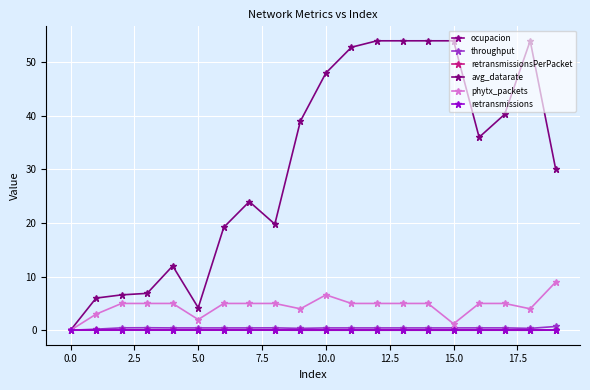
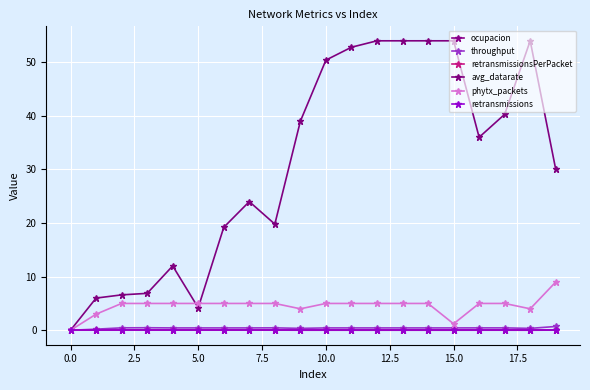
  {
    "avg_datarate": {
      "5.0": 4,
-     "10.0": 48
+     "10.0": 50
    },
    "phytx_packets": {
-     "5.0": 2,
-     "10.0": 7,
+     "5.0": 5,
+     "10.0": 5,
      "15.0": 1
    }
  }
